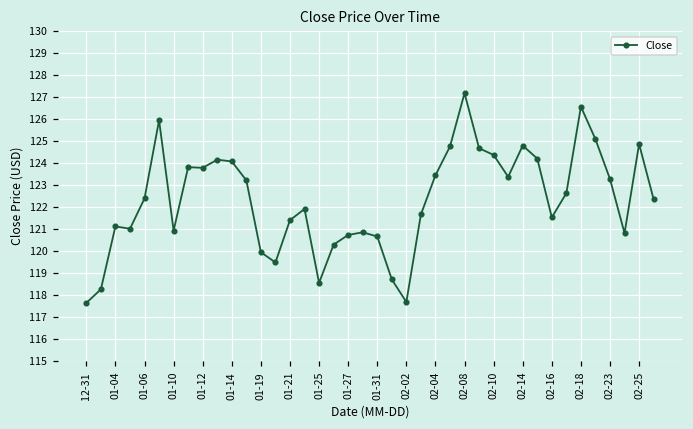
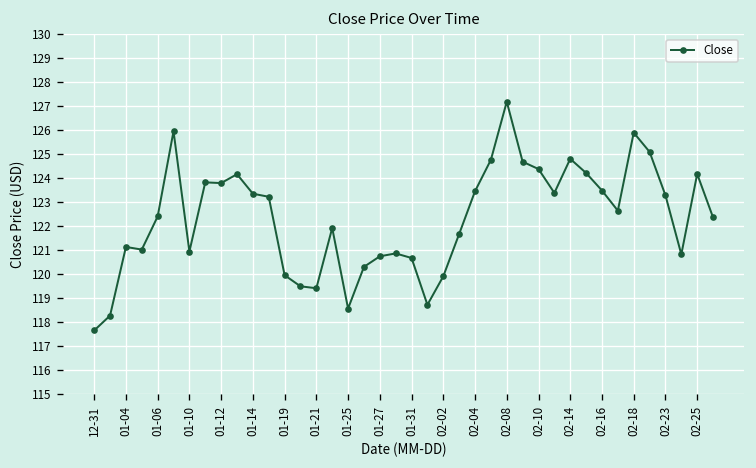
  {
    "12-31": 117.7,
    "01-04": 121.1,
    "01-06": 122.4,
    "01-10": 120.9,
    "01-12": 123.8,
-   "01-14": 124.1,
+   "01-14": 123.3,
    "01-19": 120.0,
-   "01-21": 121.4,
+   "01-21": 119.4,
    "01-25": 118.6,
    "01-27": 120.7,
    "01-31": 120.7,
-   "02-02": 117.7,
+   "02-02": 119.9,
    "02-04": 123.5,
    "02-08": 127.2,
    "02-10": 124.4,
    "02-14": 124.8,
-   "02-16": 121.5,
-   "02-18": 126.6,
+   "02-16": 123.5,
+   "02-18": 125.9,
    "02-23": 123.3,
-   "02-25": 124.9
+   "02-25": 124.2
  }
